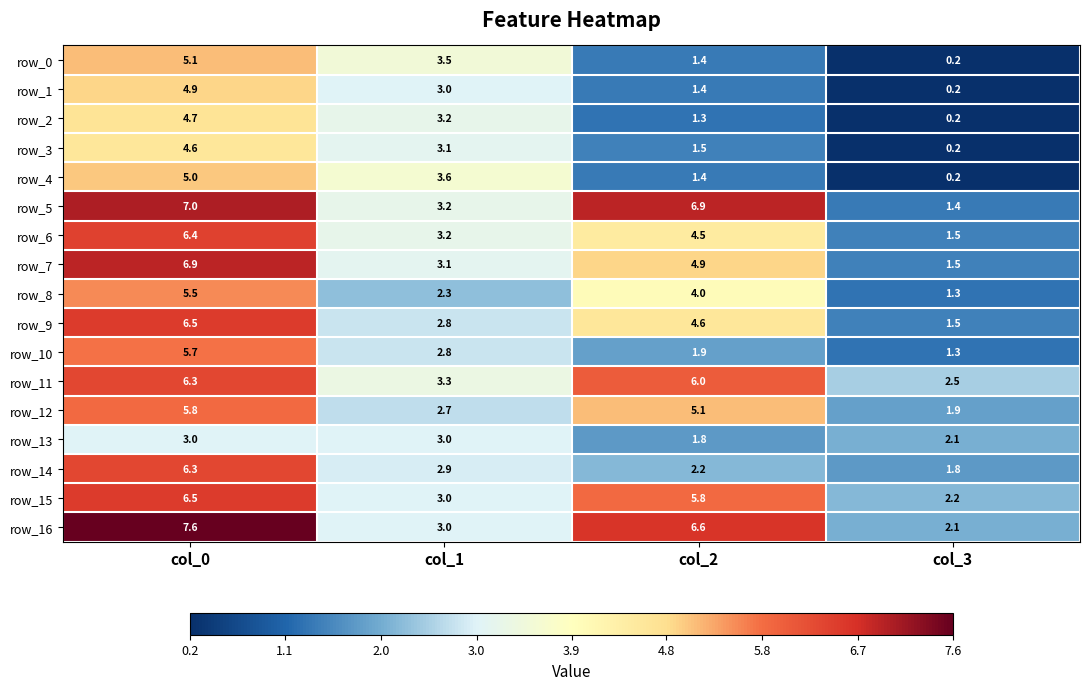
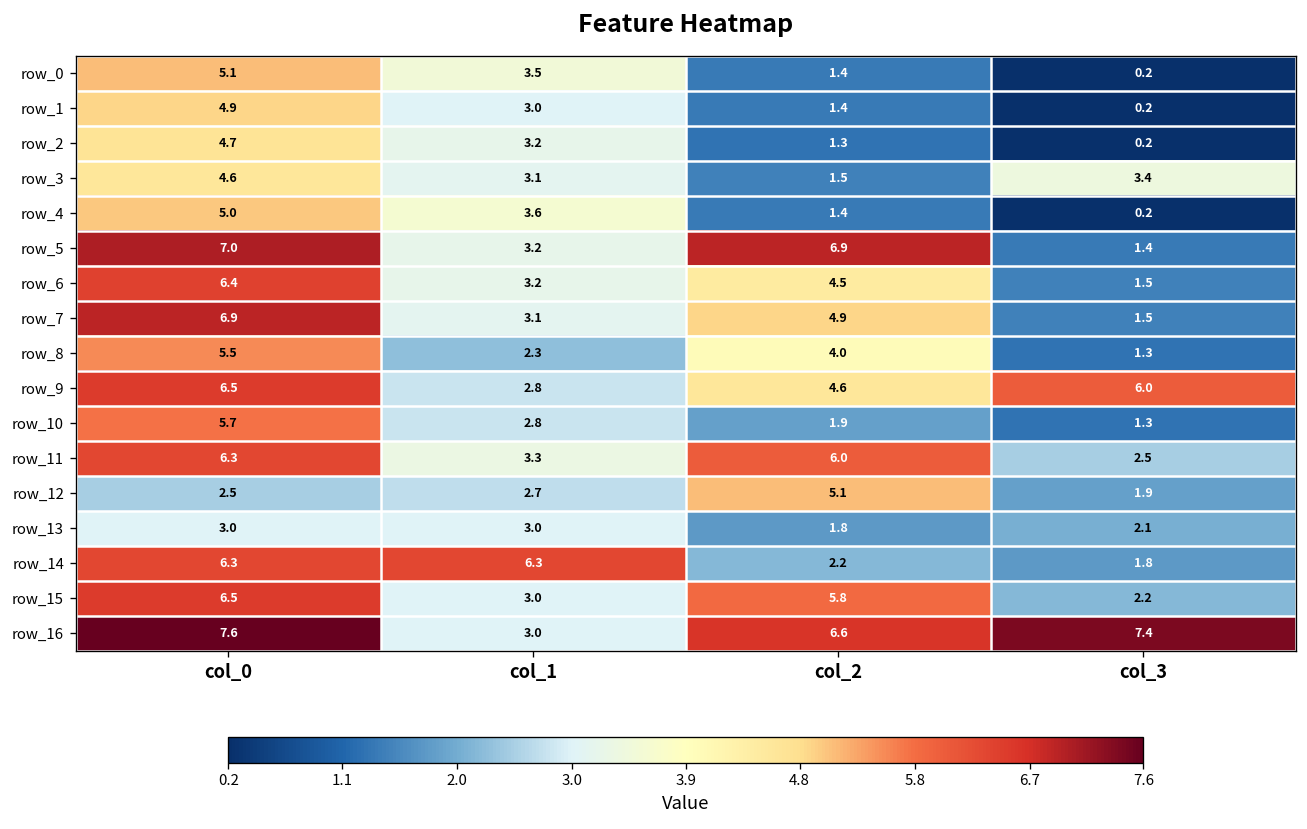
  {
    "row_0": {
      "col_0": 5.1,
      "col_1": 3.5,
      "col_2": 1.4,
      "col_3": 0.2
    },
    "row_1": {
      "col_0": 4.9,
      "col_1": 3.0,
      "col_2": 1.4,
      "col_3": 0.2
    },
    "row_2": {
      "col_0": 4.7,
      "col_1": 3.2,
      "col_2": 1.3,
      "col_3": 0.2
    },
    "row_3": {
      "col_0": 4.6,
      "col_1": 3.1,
      "col_2": 1.5,
-     "col_3": 0.2
+     "col_3": 3.4
    },
    "row_4": {
      "col_0": 5.0,
      "col_1": 3.6,
      "col_2": 1.4,
      "col_3": 0.2
    },
    "row_5": {
      "col_0": 7.0,
      "col_1": 3.2,
      "col_2": 6.9,
      "col_3": 1.4
    },
    "row_6": {
      "col_0": 6.4,
      "col_1": 3.2,
      "col_2": 4.5,
      "col_3": 1.5
    },
    "row_7": {
      "col_0": 6.9,
      "col_1": 3.1,
      "col_2": 4.9,
      "col_3": 1.5
    },
    "row_8": {
      "col_0": 5.5,
      "col_1": 2.3,
      "col_2": 4.0,
      "col_3": 1.3
    },
    "row_9": {
      "col_0": 6.5,
      "col_1": 2.8,
      "col_2": 4.6,
-     "col_3": 1.5
+     "col_3": 6.0
    },
    "row_10": {
      "col_0": 5.7,
      "col_1": 2.8,
      "col_2": 1.9,
      "col_3": 1.3
    },
    "row_11": {
      "col_0": 6.3,
      "col_1": 3.3,
      "col_2": 6.0,
      "col_3": 2.5
    },
    "row_12": {
-     "col_0": 5.8,
+     "col_0": 2.5,
      "col_1": 2.7,
      "col_2": 5.1,
      "col_3": 1.9
    },
    "row_13": {
      "col_0": 3.0,
      "col_1": 3.0,
      "col_2": 1.8,
      "col_3": 2.1
    },
    "row_14": {
      "col_0": 6.3,
-     "col_1": 2.9,
+     "col_1": 6.3,
      "col_2": 2.2,
      "col_3": 1.8
    },
    "row_15": {
      "col_0": 6.5,
      "col_1": 3.0,
      "col_2": 5.8,
      "col_3": 2.2
    },
    "row_16": {
      "col_0": 7.6,
      "col_1": 3.0,
      "col_2": 6.6,
-     "col_3": 2.1
+     "col_3": 7.4
    }
  }
